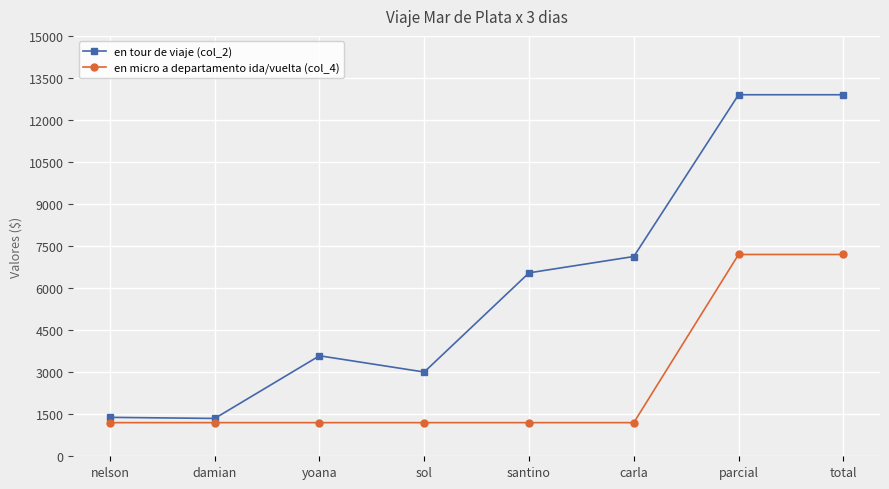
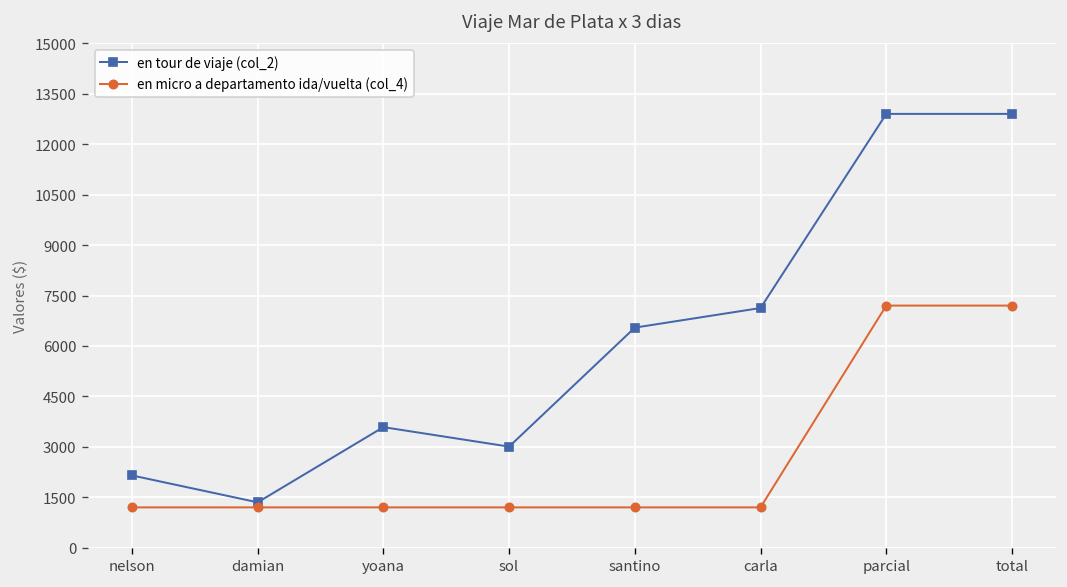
  {
    "en tour de viaje (col_2)": {
-     "nelson": 1400,
+     "nelson": 2200,
      "damian": 1400,
      "yoana": 3600,
      "sol": 3000,
      "santino": 6500,
      "carla": 7100,
      "parcial": 12900,
      "total": 12900
    },
    "en micro a departamento ida/vuelta (col_4)": {
      "nelson": 1200,
      "damian": 1200,
      "yoana": 1200,
      "sol": 1200,
      "santino": 1200,
      "carla": 1200,
      "parcial": 7200,
      "total": 7200
    }
  }
